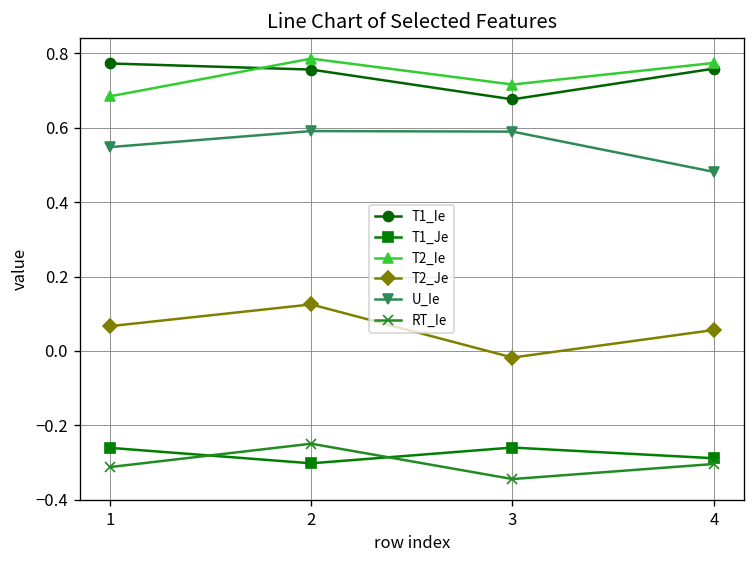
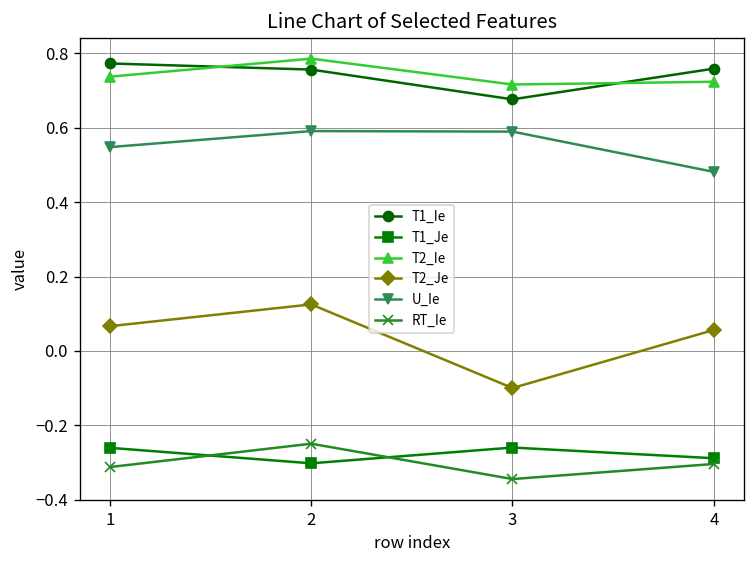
  {
    "T2_Ie": {
-     "1": 0.68,
+     "1": 0.74,
      "2": 0.79,
      "3": 0.72,
-     "4": 0.77
+     "4": 0.72
    },
    "T2_Je": {
      "1": 0.07,
      "2": 0.13,
-     "3": -0.02,
+     "3": -0.10,
      "4": 0.06
    }
  }
